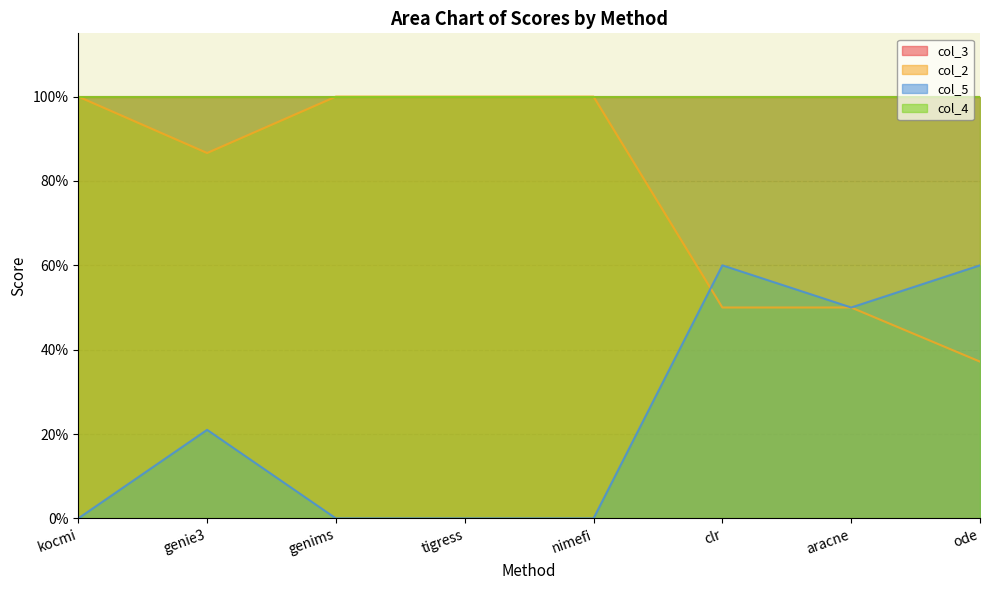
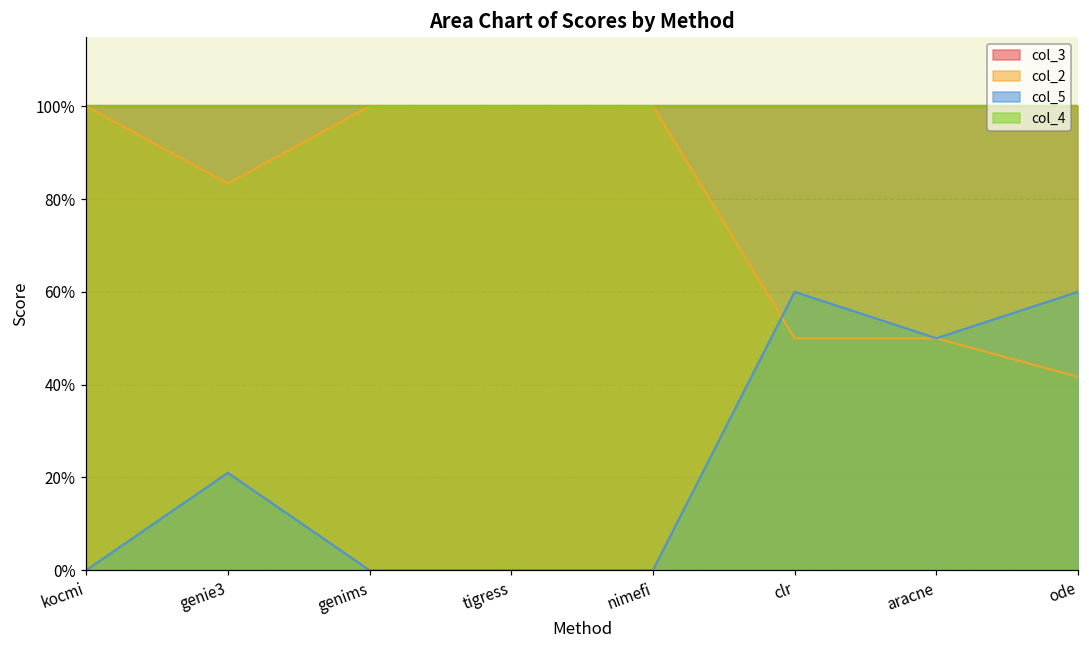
  {
    "col_4": {
      "genie3": "100%",
      "clr": "100%",
      "aracne": "100%",
      "ode": "100%"
    },
    "col_2": {
-     "genie3": "87%",
+     "genie3": "83%",
      "clr": "50%",
-     "ode": "37%"
+     "ode": "42%"
    },
    "col_5": {
      "kocmi": "0%",
      "genie3": "21%",
      "genims": "0%",
      "tigress": "0%",
      "nimefi": "0%",
      "clr": "60%",
      "ode": "60%"
    }
  }
